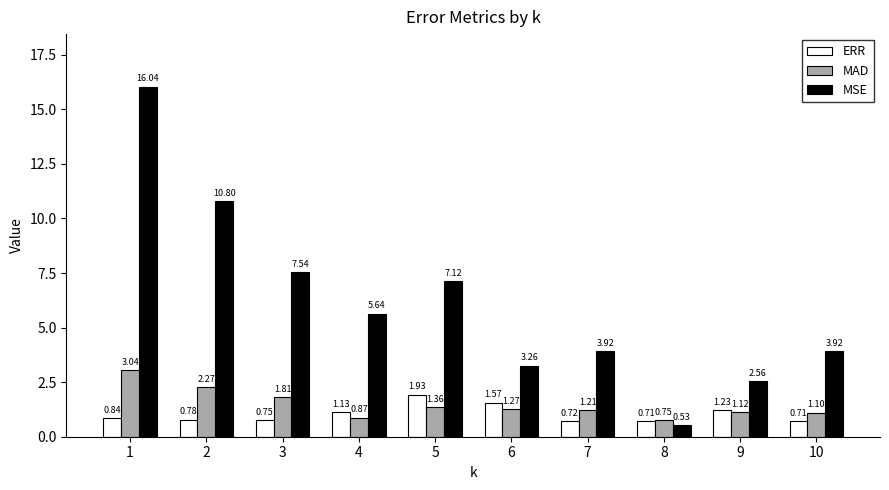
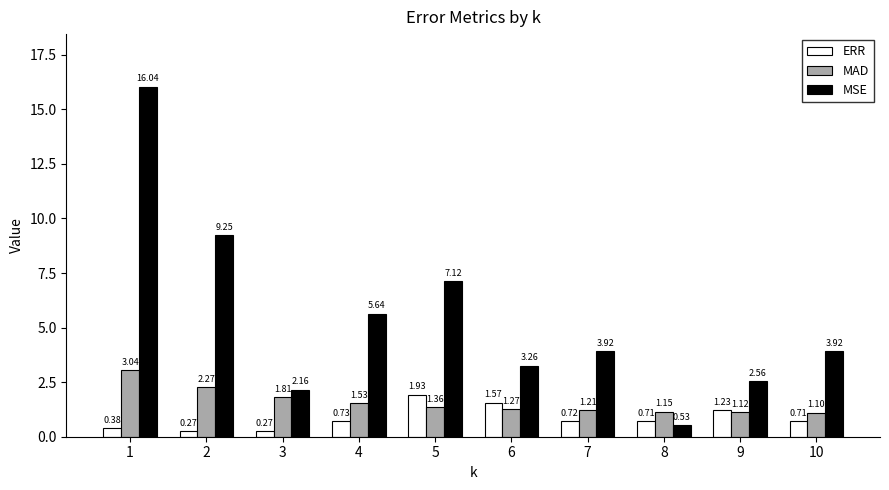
  {
    "ERR": {
-     "1": 0.84,
-     "2": 0.78,
-     "3": 0.75,
-     "4": 1.13,
+     "1": 0.38,
+     "2": 0.27,
+     "3": 0.27,
+     "4": 0.73,
      "5": 1.93,
      "6": 1.57,
      "7": 0.72,
      "8": 0.71,
      "9": 1.23,
      "10": 0.71
    },
    "MAD": {
      "1": 3.04,
      "2": 2.27,
      "3": 1.81,
-     "4": 0.87,
+     "4": 1.53,
      "5": 1.36,
      "6": 1.27,
      "7": 1.21,
-     "8": 0.75,
+     "8": 1.15,
      "9": 1.12,
      "10": 1.10
    },
    "MSE": {
      "1": 16.04,
-     "2": 10.80,
-     "3": 7.54,
+     "2": 9.25,
+     "3": 2.16,
      "4": 5.64,
      "5": 7.12,
      "6": 3.26,
      "7": 3.92,
      "8": 0.53,
      "9": 2.56,
      "10": 3.92
    }
  }
